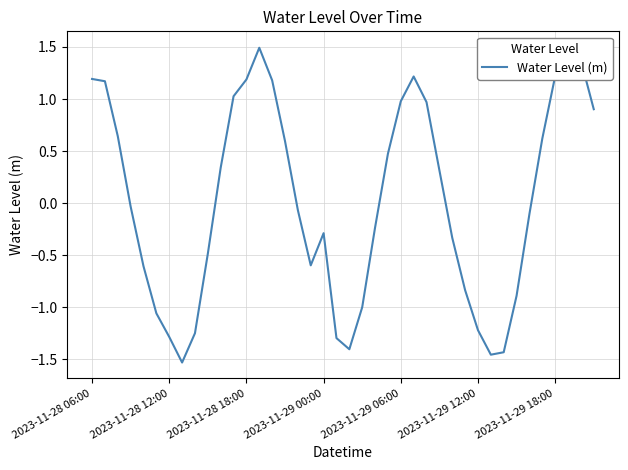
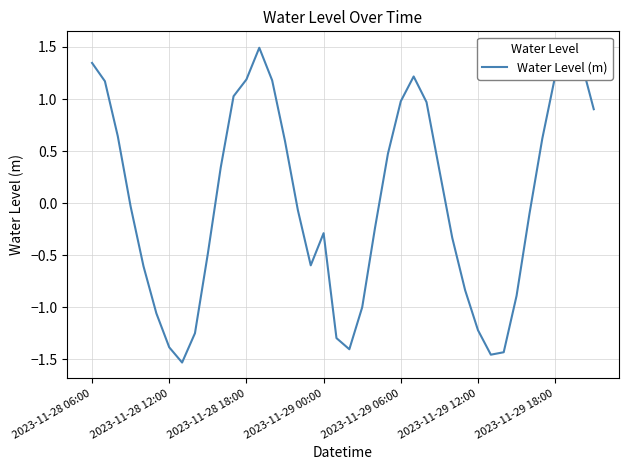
  {
-   "2023-11-28 06:00": 1.19,
-   "2023-11-28 12:00": -1.28,
+   "2023-11-28 06:00": 1.35,
+   "2023-11-28 12:00": -1.38,
    "2023-11-28 18:00": 1.19,
    "2023-11-29 00:00": -0.29,
    "2023-11-29 06:00": 0.98,
    "2023-11-29 12:00": -1.22
  }
